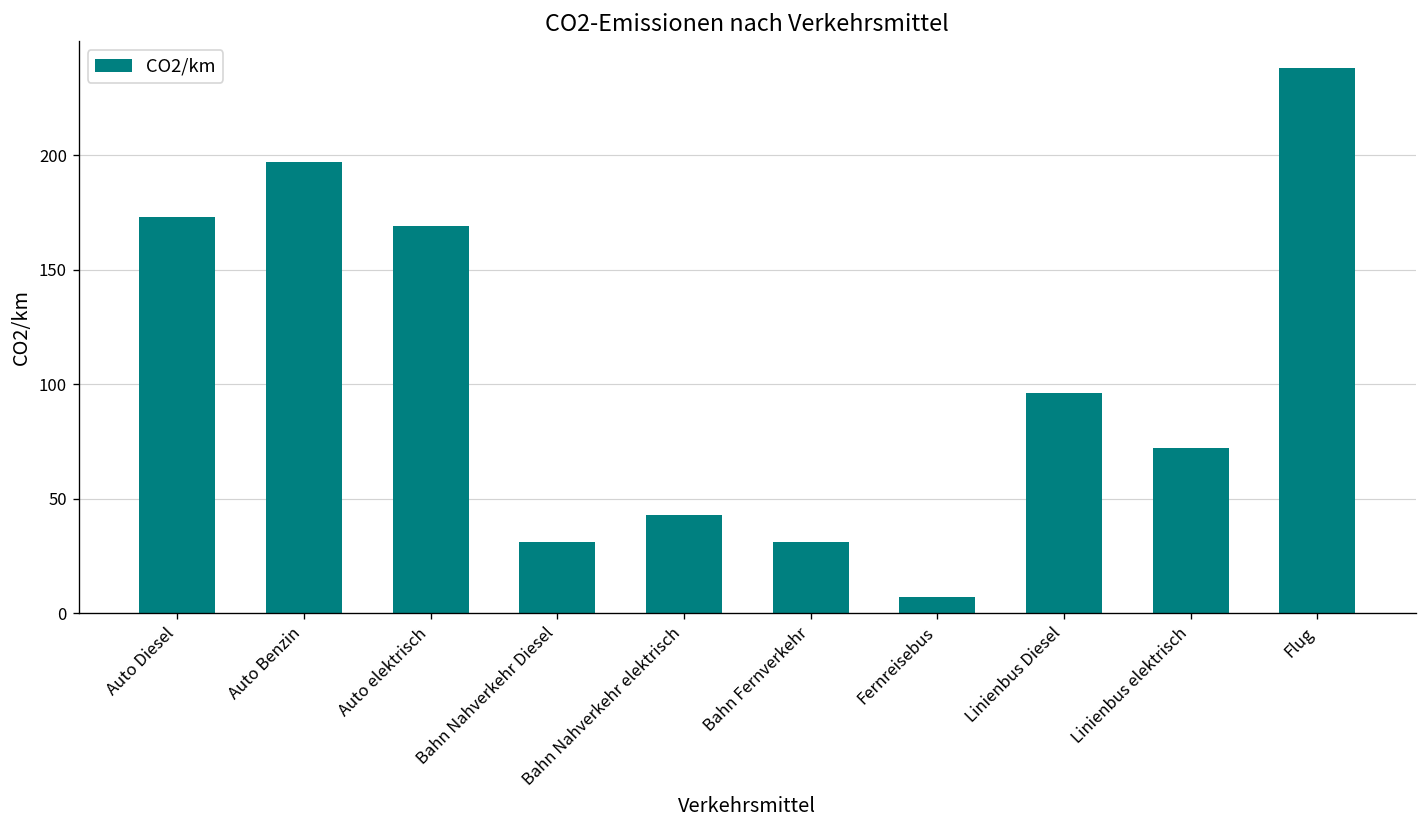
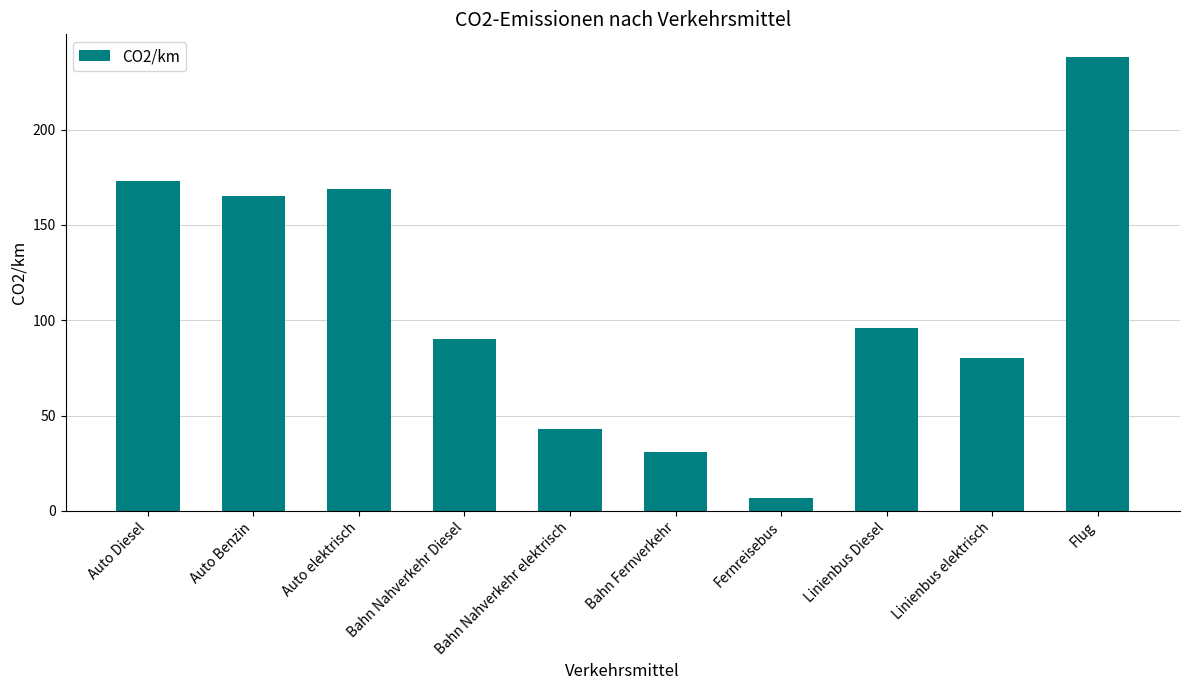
  {
    "Auto Diesel": 173,
-   "Auto Benzin": 197,
+   "Auto Benzin": 165,
    "Auto elektrisch": 169,
-   "Bahn Nahverkehr Diesel": 31,
+   "Bahn Nahverkehr Diesel": 90,
    "Bahn Nahverkehr elektrisch": 43,
    "Bahn Fernverkehr": 31,
    "Fernreisebus": 7,
    "Linienbus Diesel": 96,
-   "Linienbus elektrisch": 72,
+   "Linienbus elektrisch": 80,
    "Flug": 238
  }
